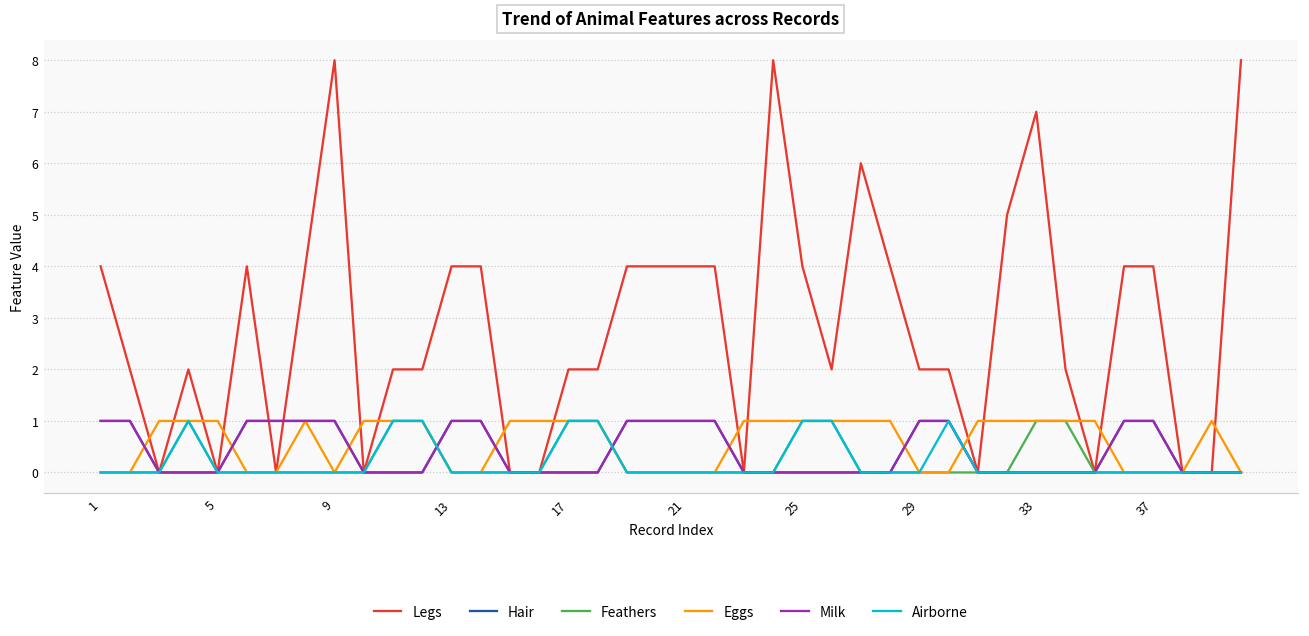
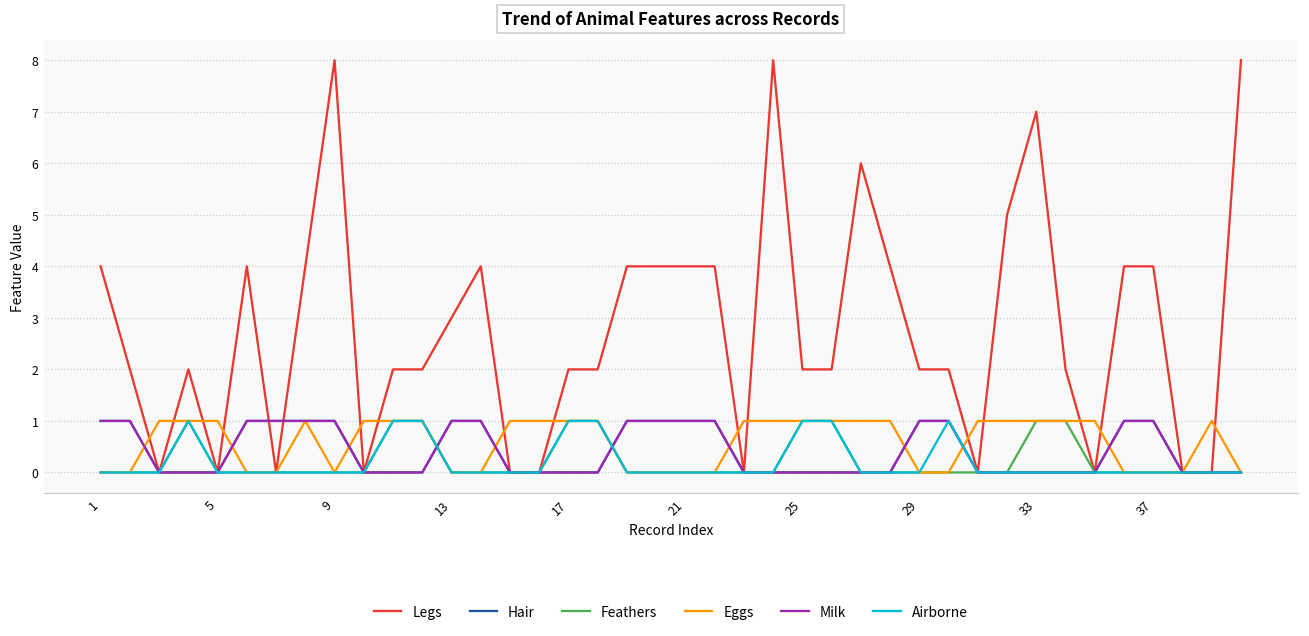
  {
    "Legs": {
      "1": 4,
      "9": 8,
-     "13": 4,
+     "13": 3,
      "17": 2,
      "21": 4,
-     "25": 4,
+     "25": 2,
      "29": 2,
      "33": 7,
      "37": 4
    },
    "Milk": {
      "1": 1,
      "9": 1,
      "13": 1,
      "17": 0,
      "21": 1,
      "25": 0,
      "29": 1,
      "37": 1
    },
    "Eggs": {
      "5": 1
    }
  }
